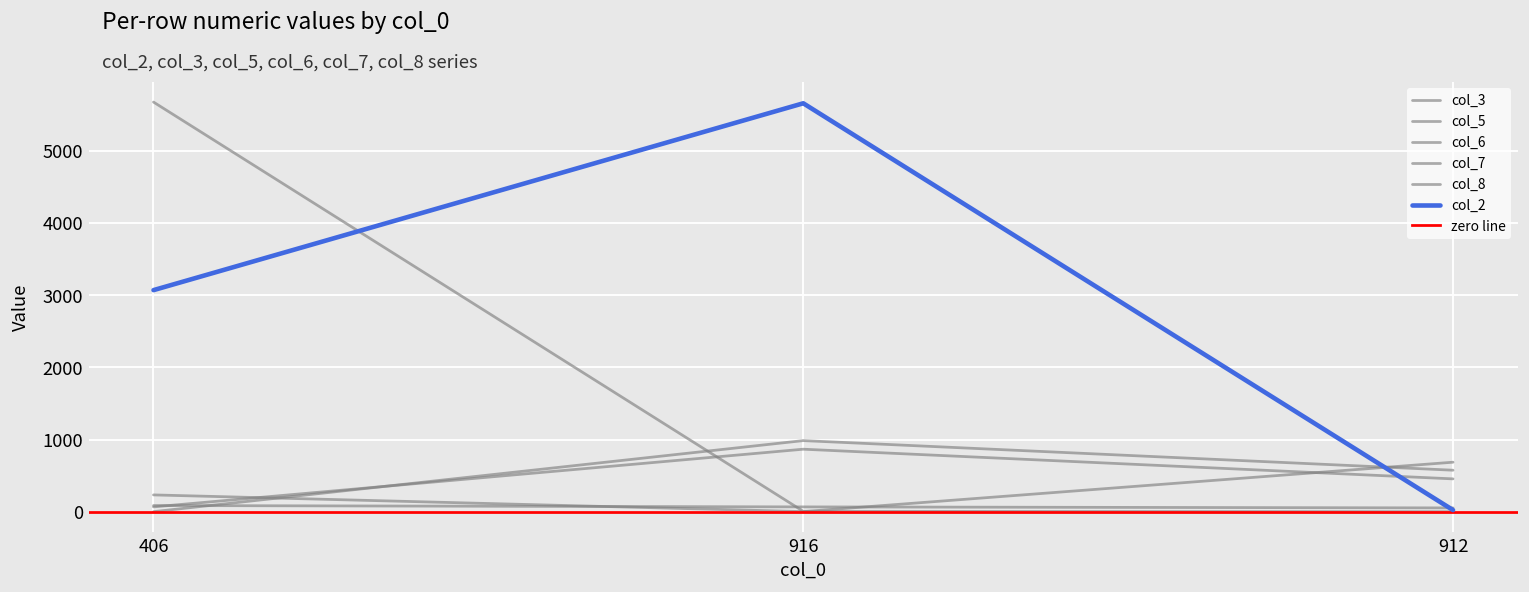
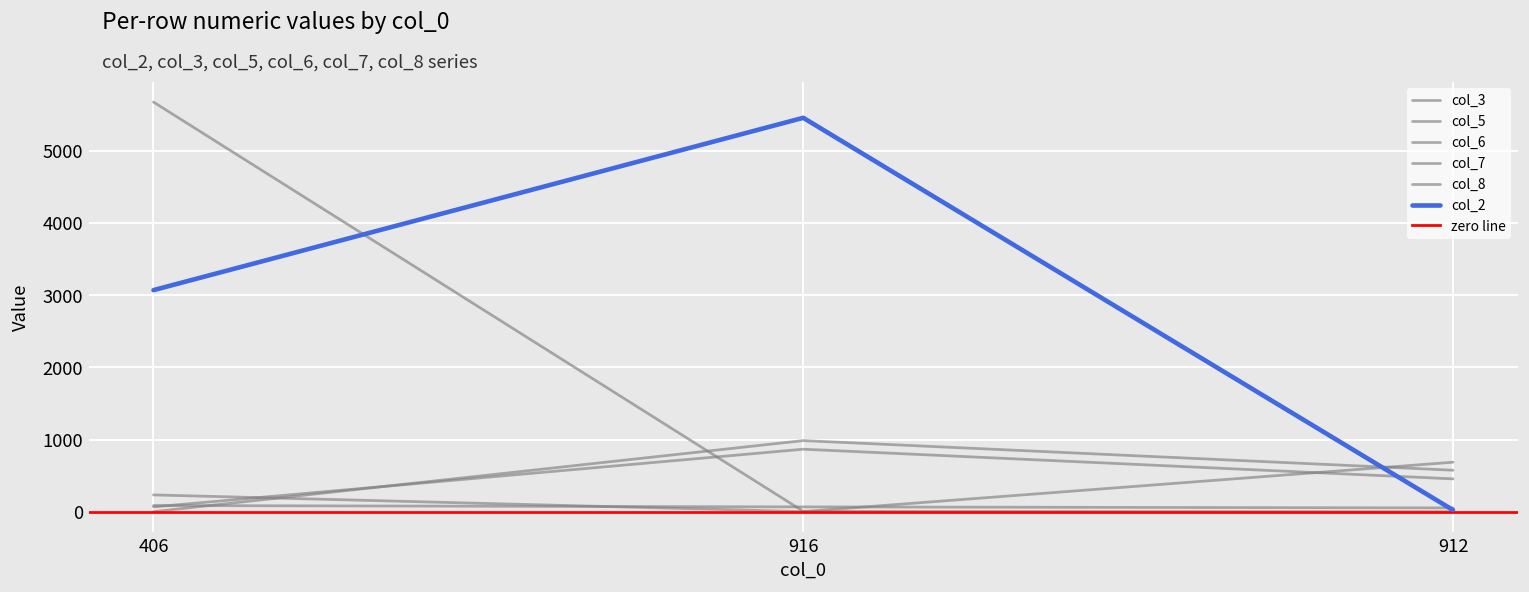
  {
    "col_2": {
      "406": 3100,
-     "916": 5700
+     "916": 5500
    }
  }
